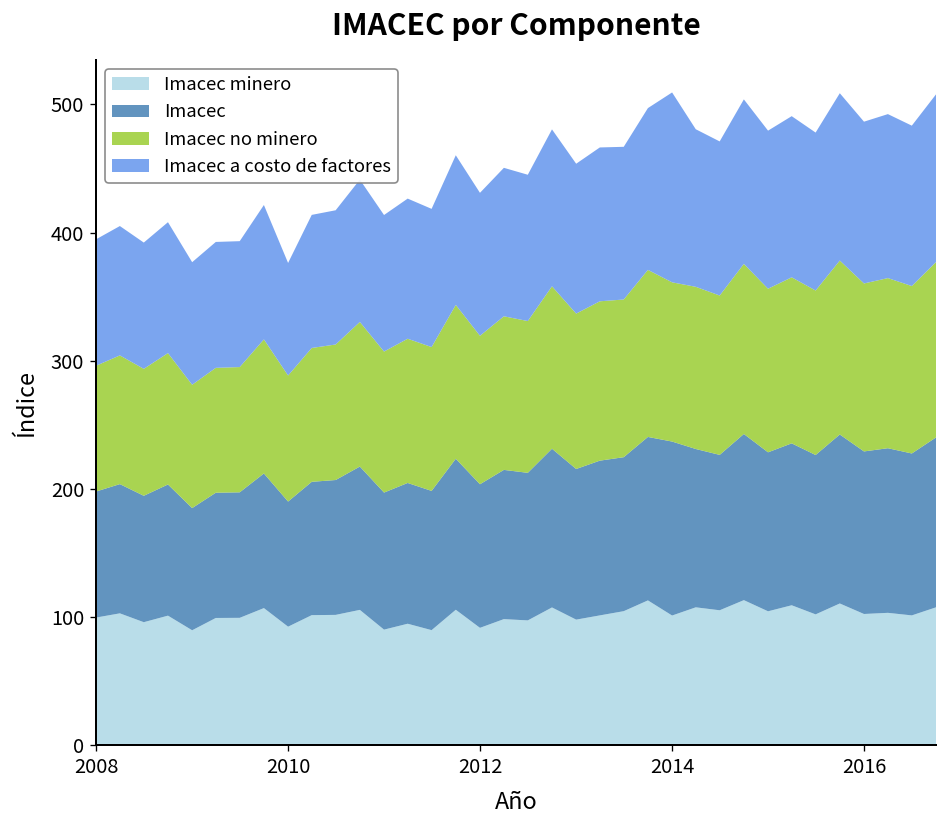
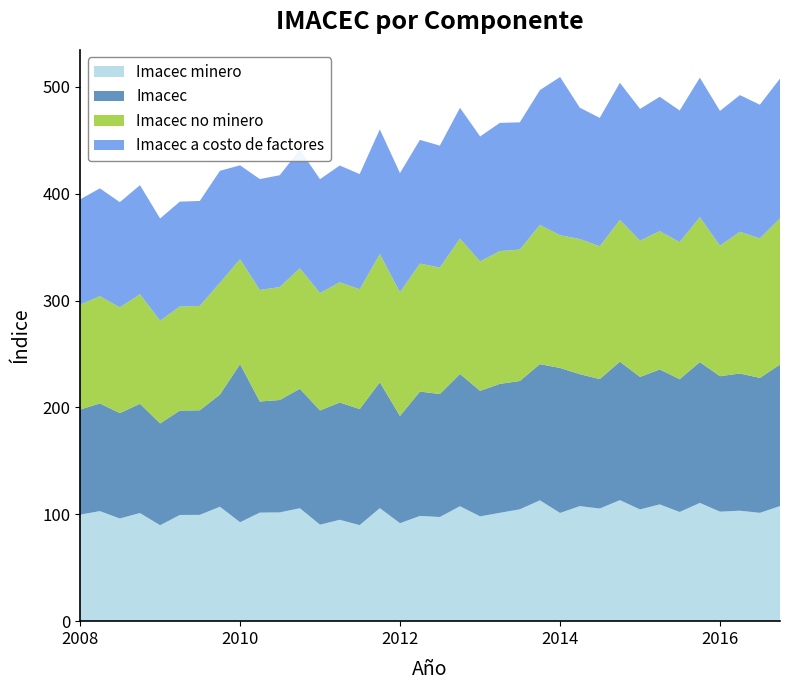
  {
    "Imacec minero": {
      "2008": 100,
      "2010": 93,
      "2012": 92,
      "2014": 101,
      "2016": 103
    },
    "Imacec": {
      "2008": 98,
-     "2010": 98,
-     "2012": 112,
+     "2010": 148,
+     "2012": 100,
      "2014": 136,
      "2016": 127
    },
    "Imacec no minero": {
      "2008": 98,
      "2010": 98,
      "2012": 116,
      "2014": 124,
-     "2016": 131
+     "2016": 122
    },
    "Imacec a costo de factores": {
      "2008": 99,
      "2010": 88,
      "2012": 112,
      "2014": 148,
      "2016": 126
    }
  }
